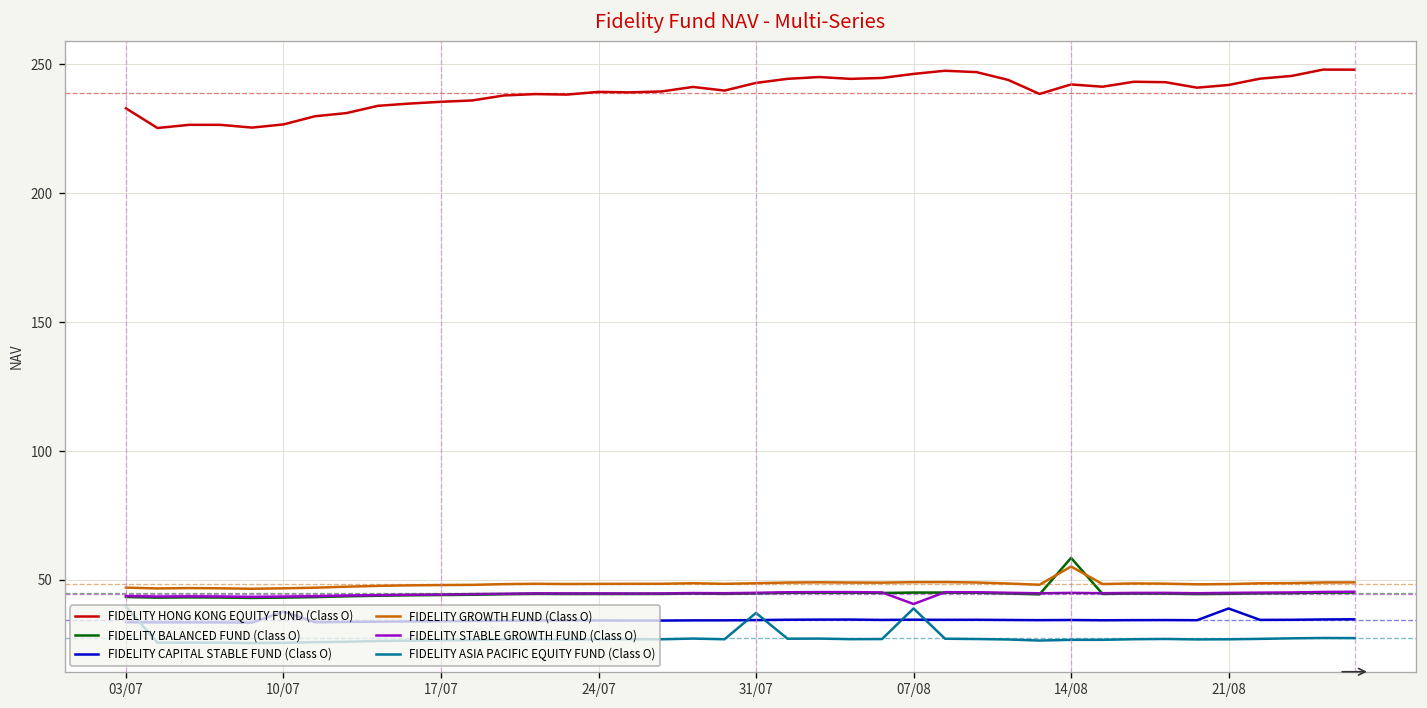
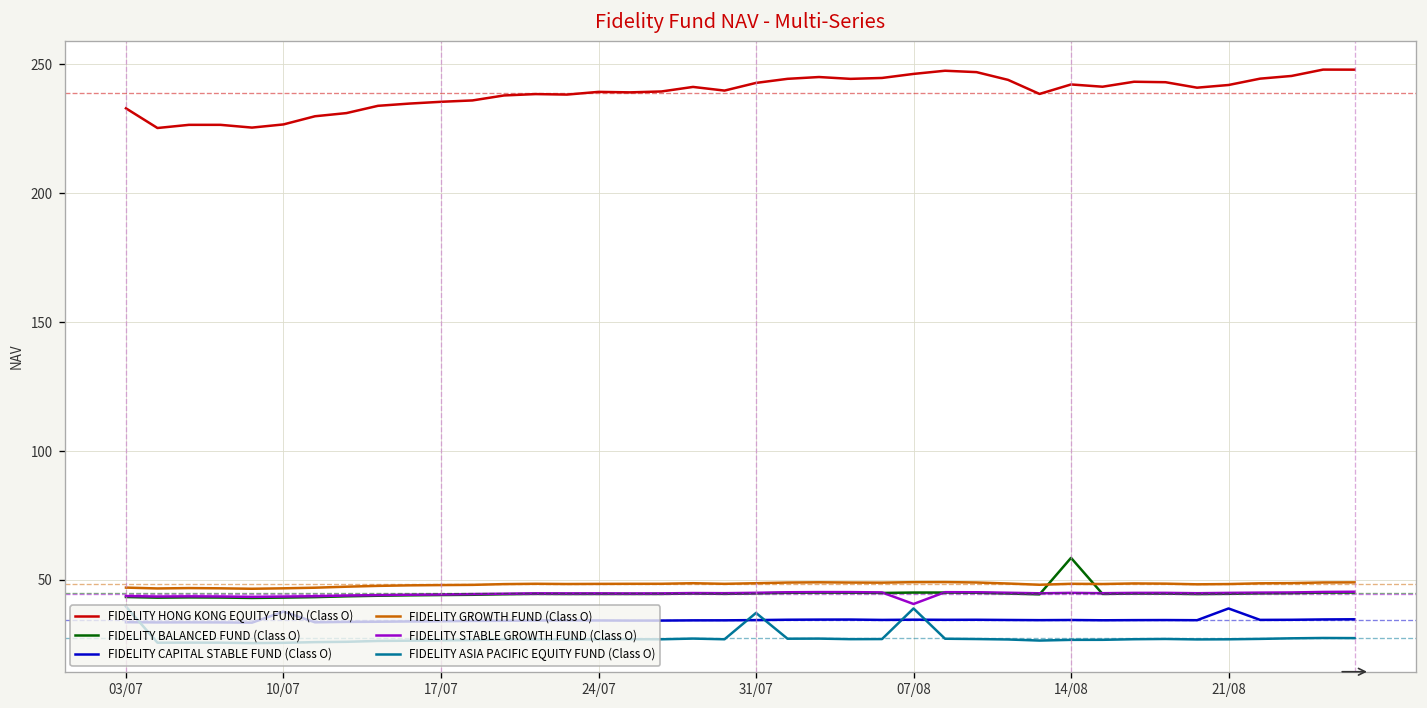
  {
    "FIDELITY HONG KONG EQUITY FUND (Class O)": {
      "03/07": 233,
      "10/07": 227,
      "17/07": 236,
      "24/07": 239,
      "31/07": 243,
      "07/08": 246,
      "14/08": 242,
      "21/08": 242
    },
    "FIDELITY BALANCED FUND (Class O)": {
      "07/08": 45,
      "14/08": 59
    },
    "FIDELITY CAPITAL STABLE FUND (Class O)": {
      "31/07": 34,
      "07/08": 35,
      "14/08": 34,
      "21/08": 39
    },
    "FIDELITY GROWTH FUND (Class O)": {
      "03/07": 47,
      "10/07": 47,
      "17/07": 48,
      "24/07": 48,
      "31/07": 49,
      "07/08": 49,
-     "14/08": 55,
+     "14/08": 49,
      "21/08": 48
    },
    "FIDELITY STABLE GROWTH FUND (Class O)": {
      "07/08": 41,
      "14/08": 45
    },
    "FIDELITY ASIA PACIFIC EQUITY FUND (Class O)": {
      "31/07": 37,
      "07/08": 39,
      "14/08": 27,
      "21/08": 27
    }
  }
